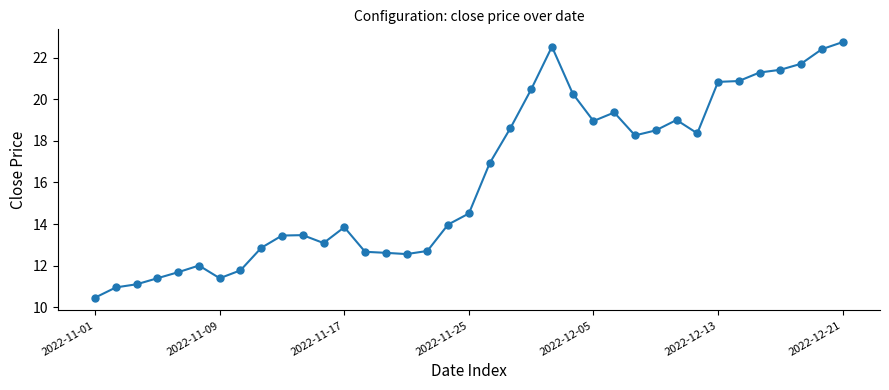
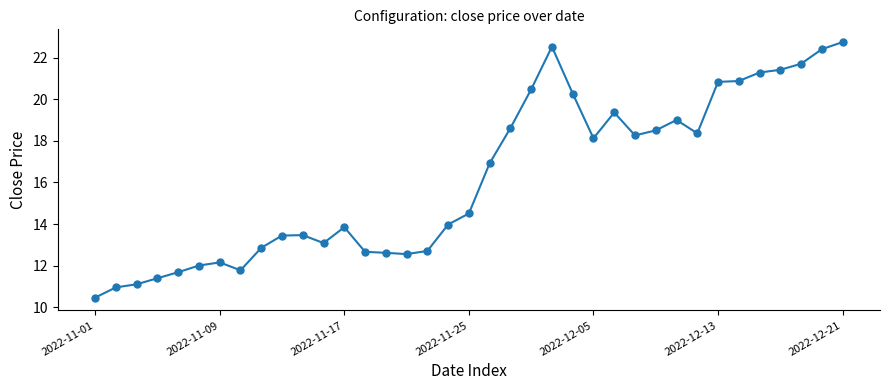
  {
    "2022-11-01": 10.5,
-   "2022-11-09": 11.4,
+   "2022-11-09": 12.2,
    "2022-11-17": 13.9,
    "2022-11-25": 14.5,
-   "2022-12-05": 19.0,
+   "2022-12-05": 18.1,
    "2022-12-13": 20.8,
    "2022-12-21": 22.7
  }
